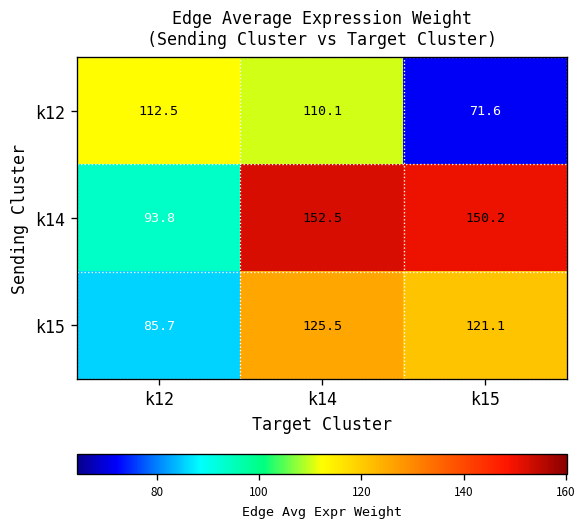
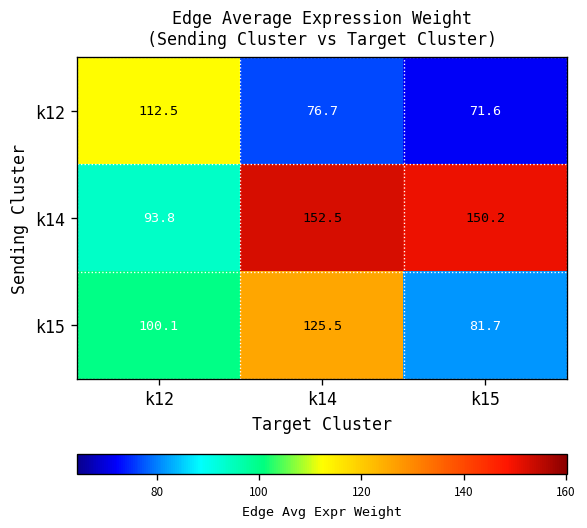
  {
    "k12": {
      "k12": 112.5,
-     "k14": 110.1,
+     "k14": 76.7,
      "k15": 71.6
    },
    "k14": {
      "k12": 93.8,
      "k14": 152.5,
      "k15": 150.2
    },
    "k15": {
-     "k12": 85.7,
+     "k12": 100.1,
      "k14": 125.5,
-     "k15": 121.1
+     "k15": 81.7
    }
  }
